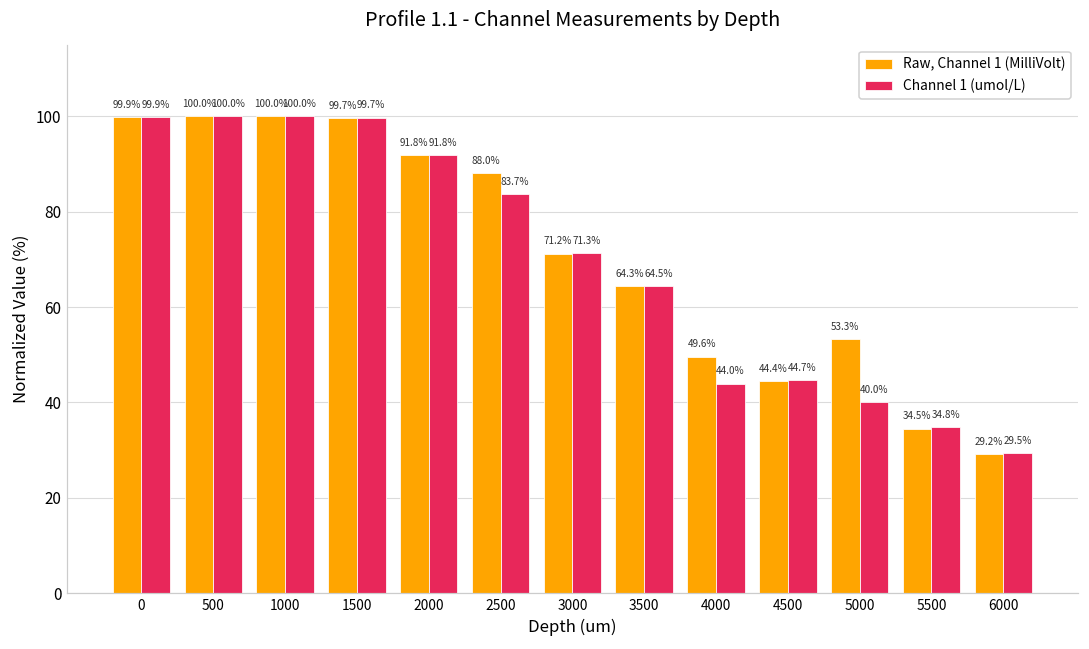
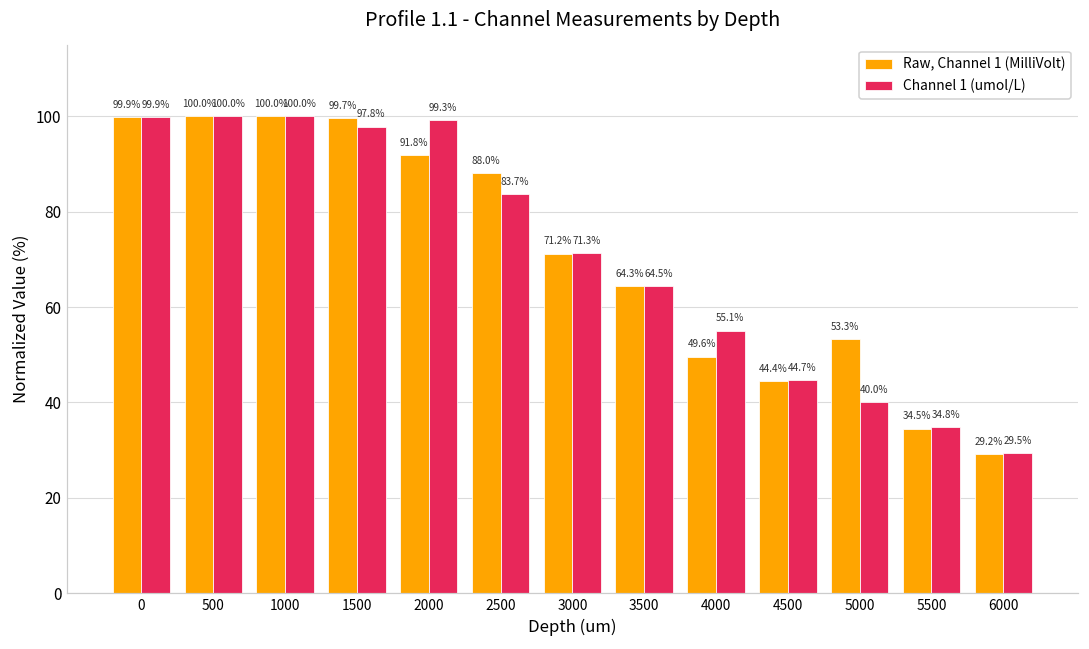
  {
    "Raw, Channel 1 (MilliVolt)": {
      "0": "99.9%",
      "1500": "99.7%",
      "2000": "91.8%",
      "2500": "88.0%",
      "3000": "71.2%",
      "3500": "64.3%",
      "4000": "49.6%",
      "4500": "44.4%",
      "5000": "53.3%",
      "5500": "34.5%",
      "6000": "29.2%"
    },
    "Channel 1 (umol/L)": {
      "0": "99.9%",
-     "1500": "99.7%",
-     "2000": "91.8%",
+     "1500": "97.8%",
+     "2000": "99.3%",
      "2500": "83.7%",
      "3000": "71.3%",
      "3500": "64.5%",
-     "4000": "44.0%",
+     "4000": "55.1%",
      "4500": "44.7%",
      "5000": "40.0%",
      "5500": "34.8%",
      "6000": "29.5%"
    }
  }
